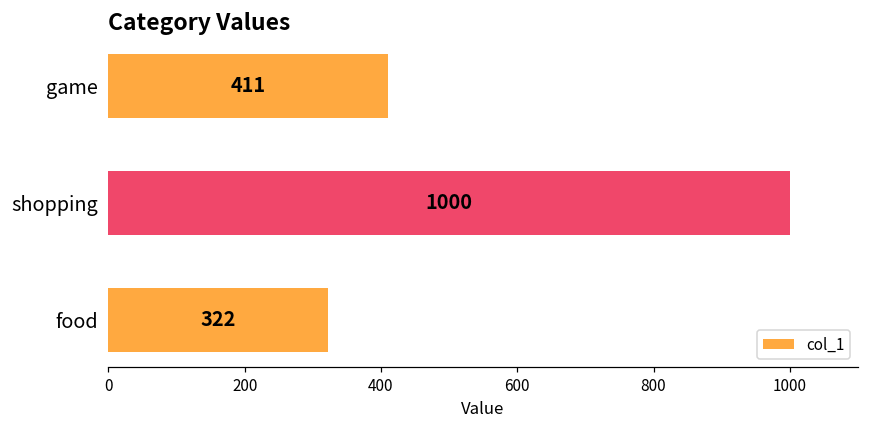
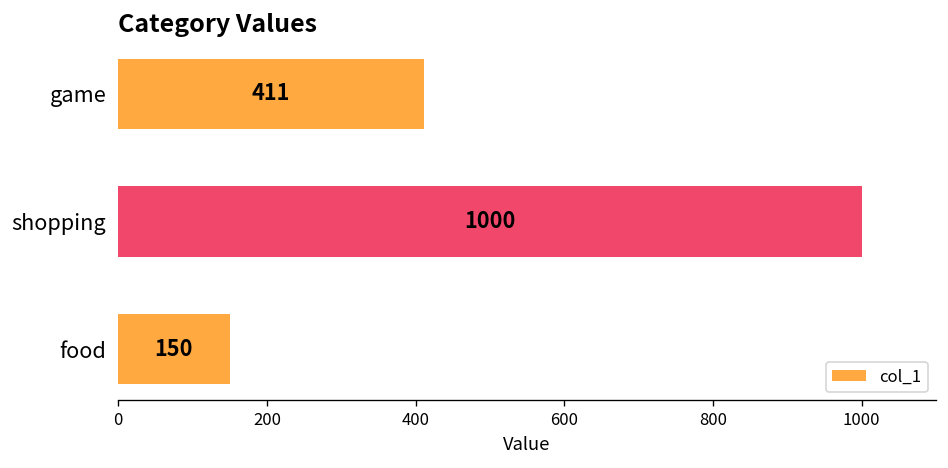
  {
    "game": 411,
    "shopping": 1000,
-   "food": 322
+   "food": 150
  }
